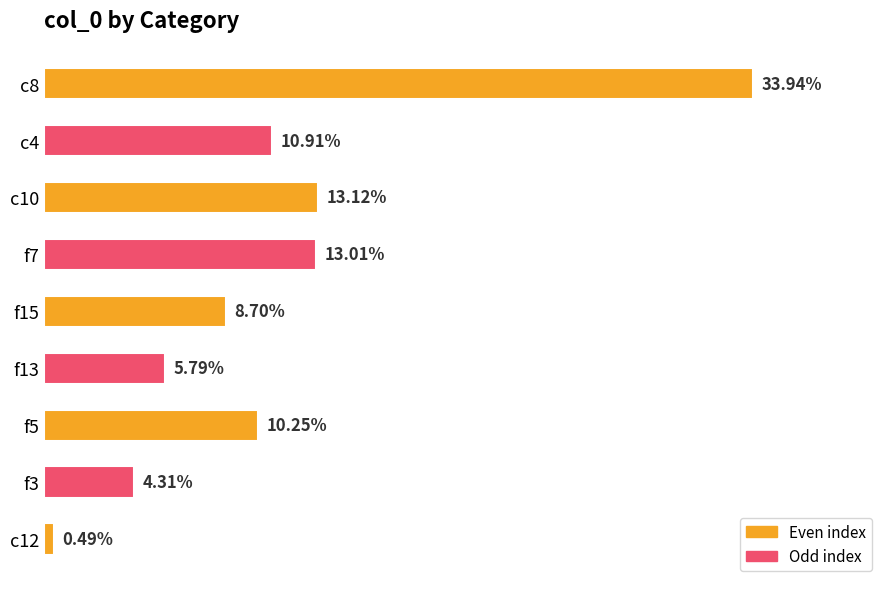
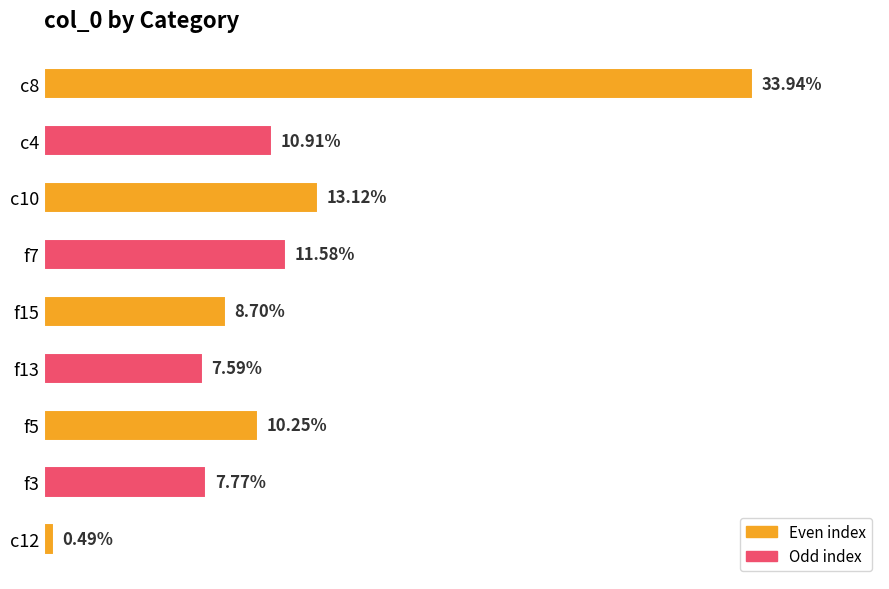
  {
    "c8": "33.94%",
    "c4": "10.91%",
    "c10": "13.12%",
-   "f7": "13.01%",
+   "f7": "11.58%",
    "f15": "8.70%",
-   "f13": "5.79%",
+   "f13": "7.59%",
    "f5": "10.25%",
-   "f3": "4.31%",
+   "f3": "7.77%",
    "c12": "0.49%"
  }
